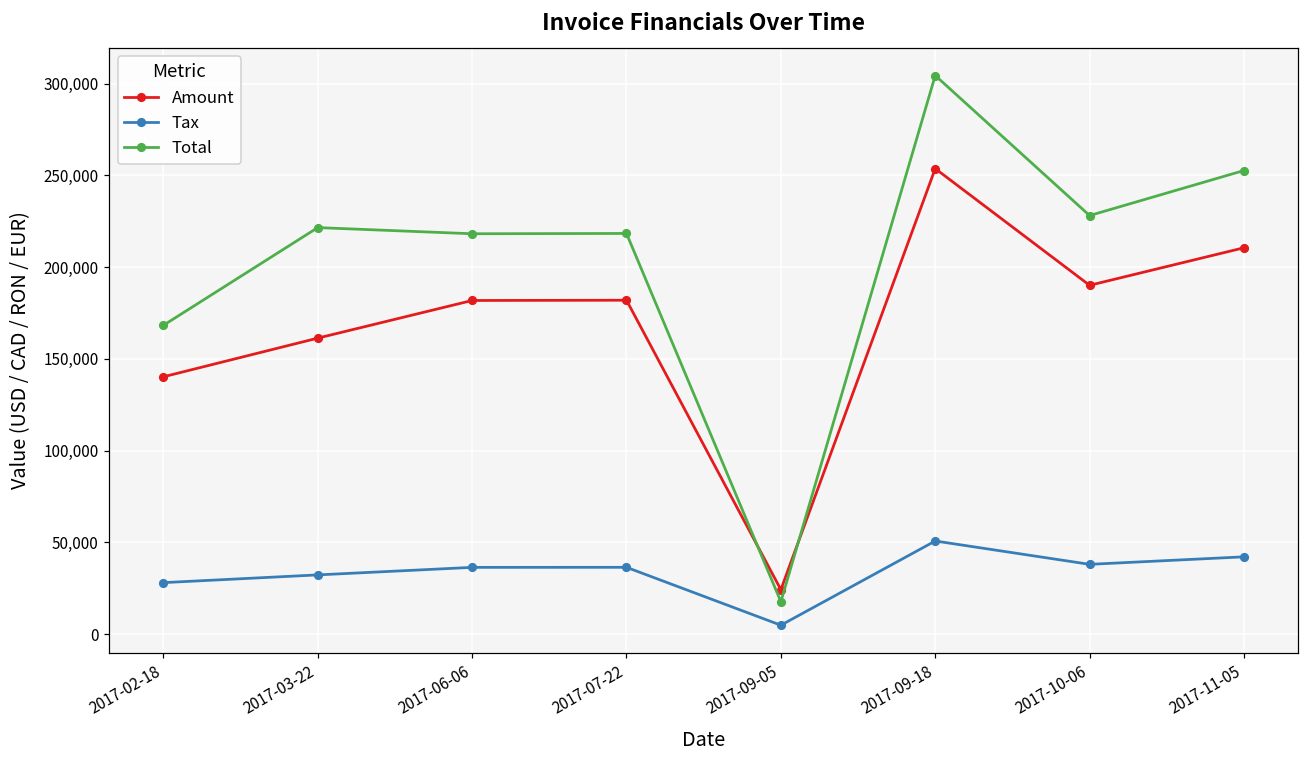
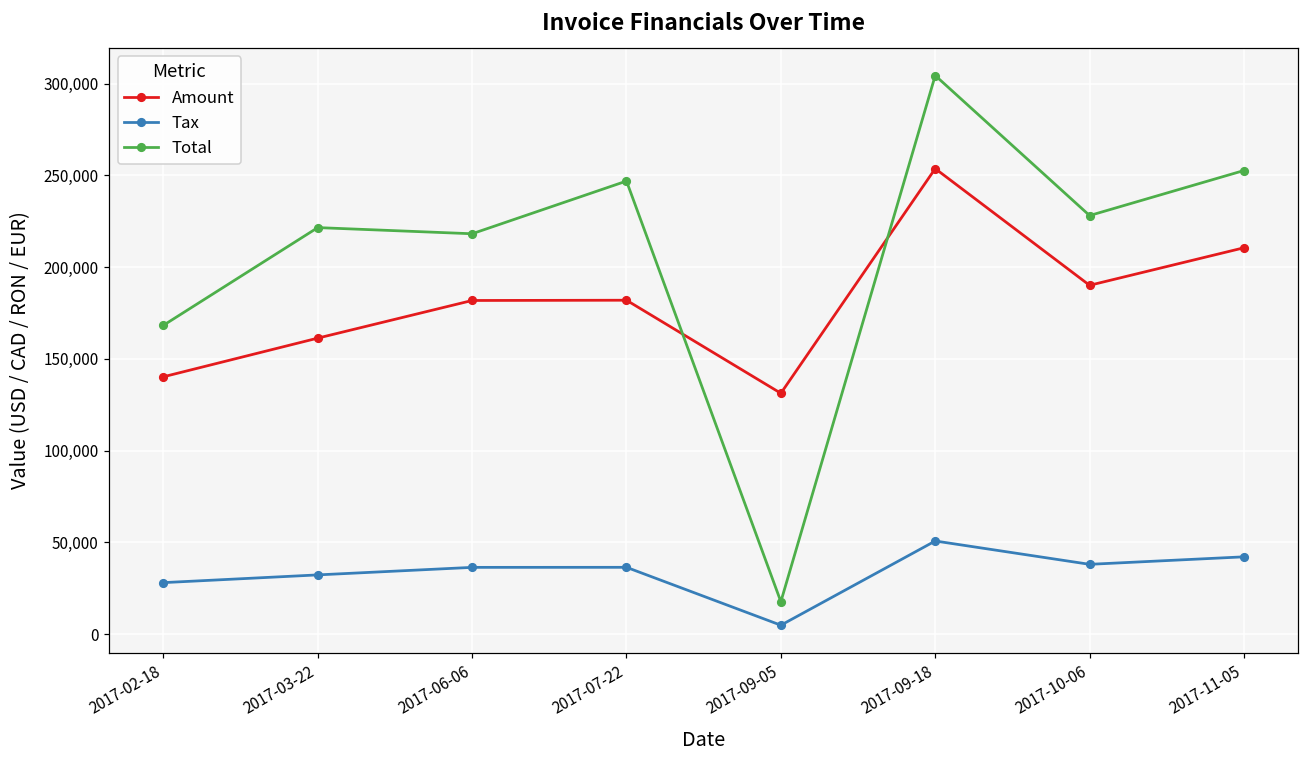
  {
    "Amount": {
      "2017-02-18": "140,000",
      "2017-03-22": "161,000",
      "2017-06-06": "182,000",
      "2017-07-22": "182,000",
-     "2017-09-05": "24,000",
+     "2017-09-05": "131,000",
      "2017-09-18": "254,000",
      "2017-10-06": "190,000",
      "2017-11-05": "211,000"
    },
    "Tax": {
      "2017-02-18": "28,000",
      "2017-03-22": "32,000",
      "2017-06-06": "36,000",
      "2017-07-22": "36,000",
      "2017-09-05": "5,000",
      "2017-09-18": "51,000",
      "2017-10-06": "38,000",
      "2017-11-05": "42,000"
    },
    "Total": {
      "2017-02-18": "168,000",
      "2017-03-22": "222,000",
      "2017-06-06": "218,000",
-     "2017-07-22": "218,000",
+     "2017-07-22": "247,000",
      "2017-09-05": "18,000",
      "2017-09-18": "304,000",
      "2017-10-06": "228,000",
      "2017-11-05": "253,000"
    }
  }
